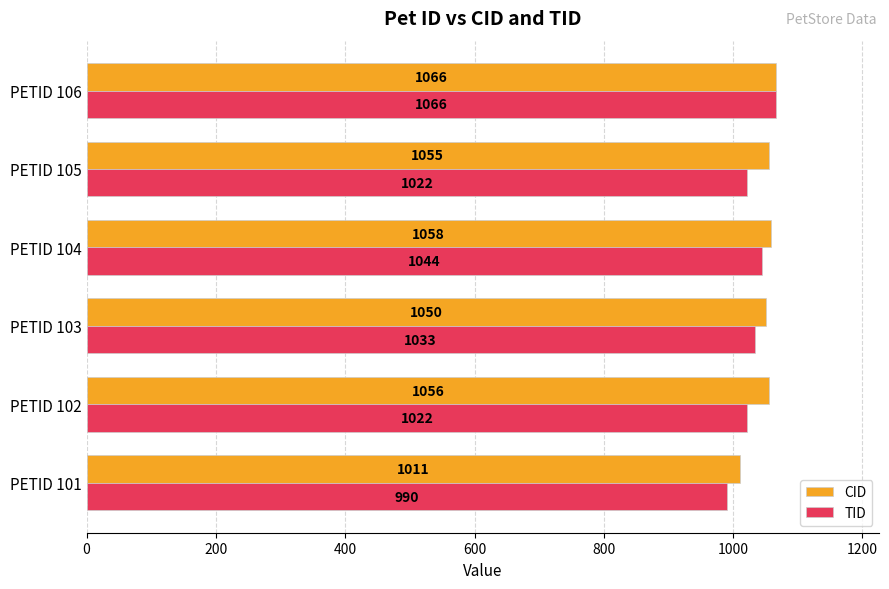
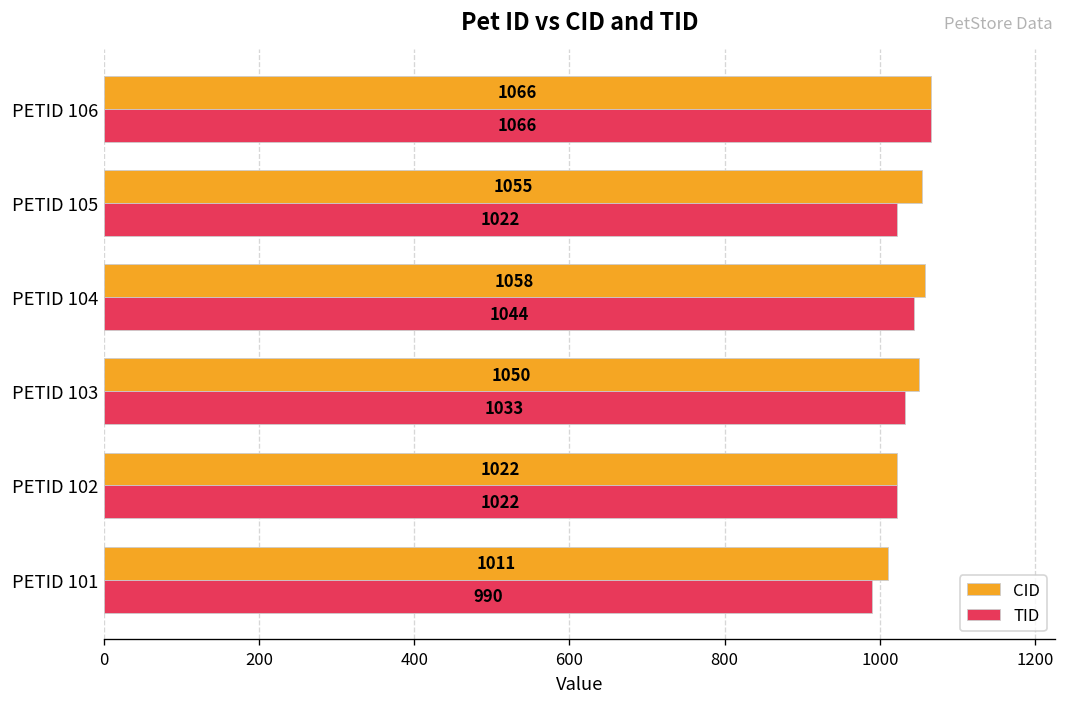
  {
    "CID": {
      "PETID 106": 1066,
      "PETID 105": 1055,
      "PETID 104": 1058,
      "PETID 103": 1050,
-     "PETID 102": 1056,
+     "PETID 102": 1022,
      "PETID 101": 1011
    },
    "TID": {
      "PETID 106": 1066,
      "PETID 105": 1022,
      "PETID 104": 1044,
      "PETID 103": 1033,
      "PETID 102": 1022,
      "PETID 101": 990
    }
  }
